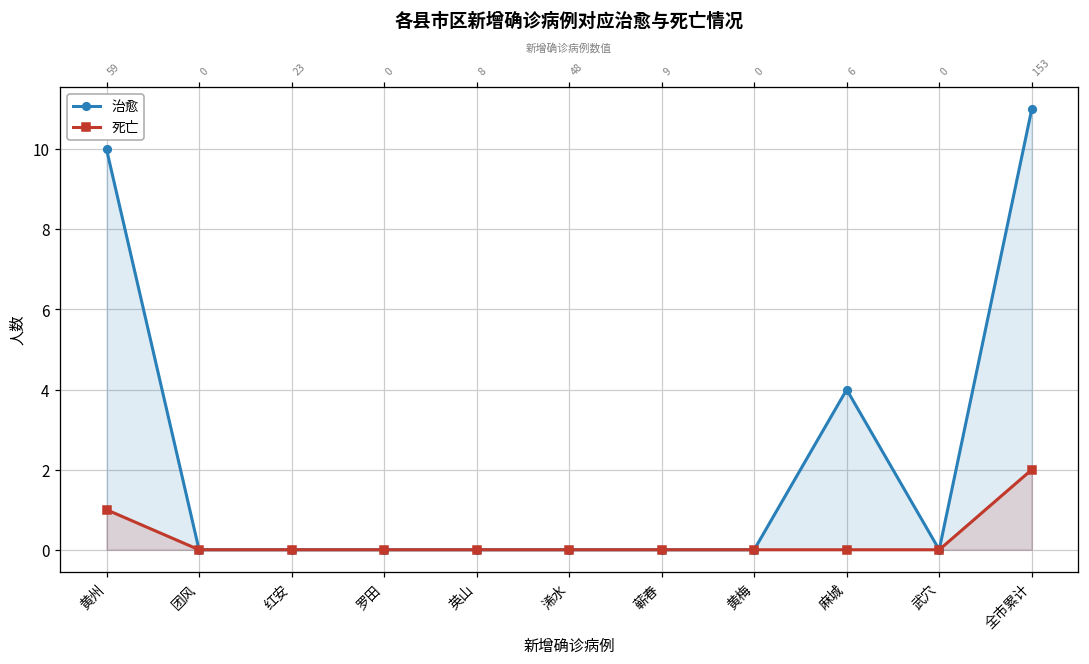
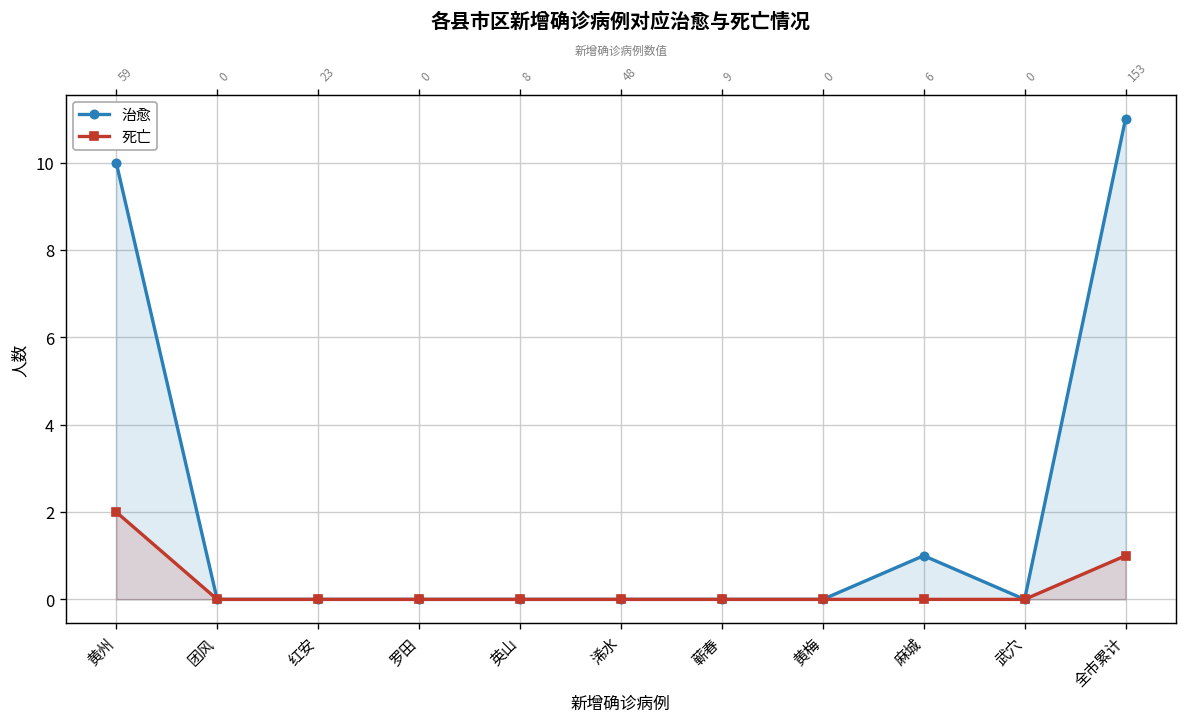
  {
    "治愈": {
      "黄州": 10,
-     "麻城": 4,
+     "麻城": 1,
      "全市累计": 11
    },
    "死亡": {
-     "黄州": 1,
+     "黄州": 2,
      "麻城": 0,
-     "全市累计": 2
+     "全市累计": 1
    }
  }
